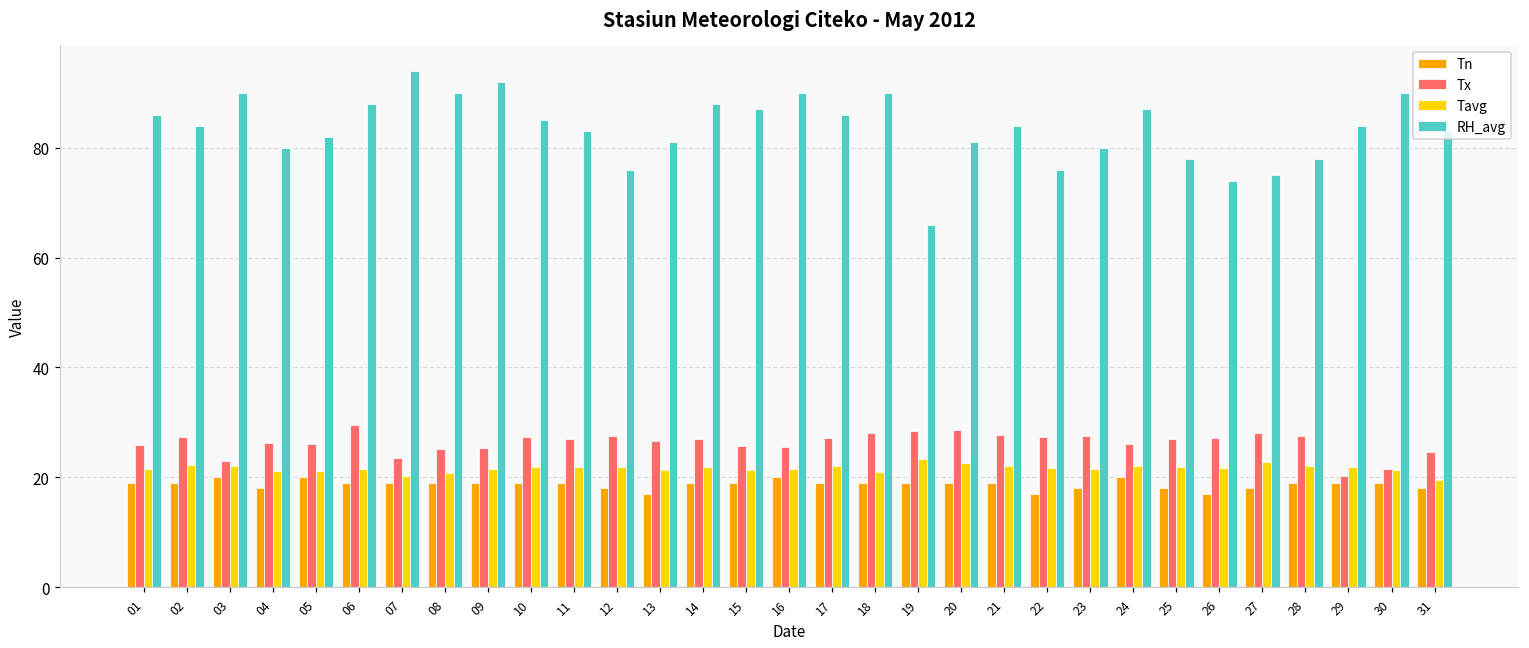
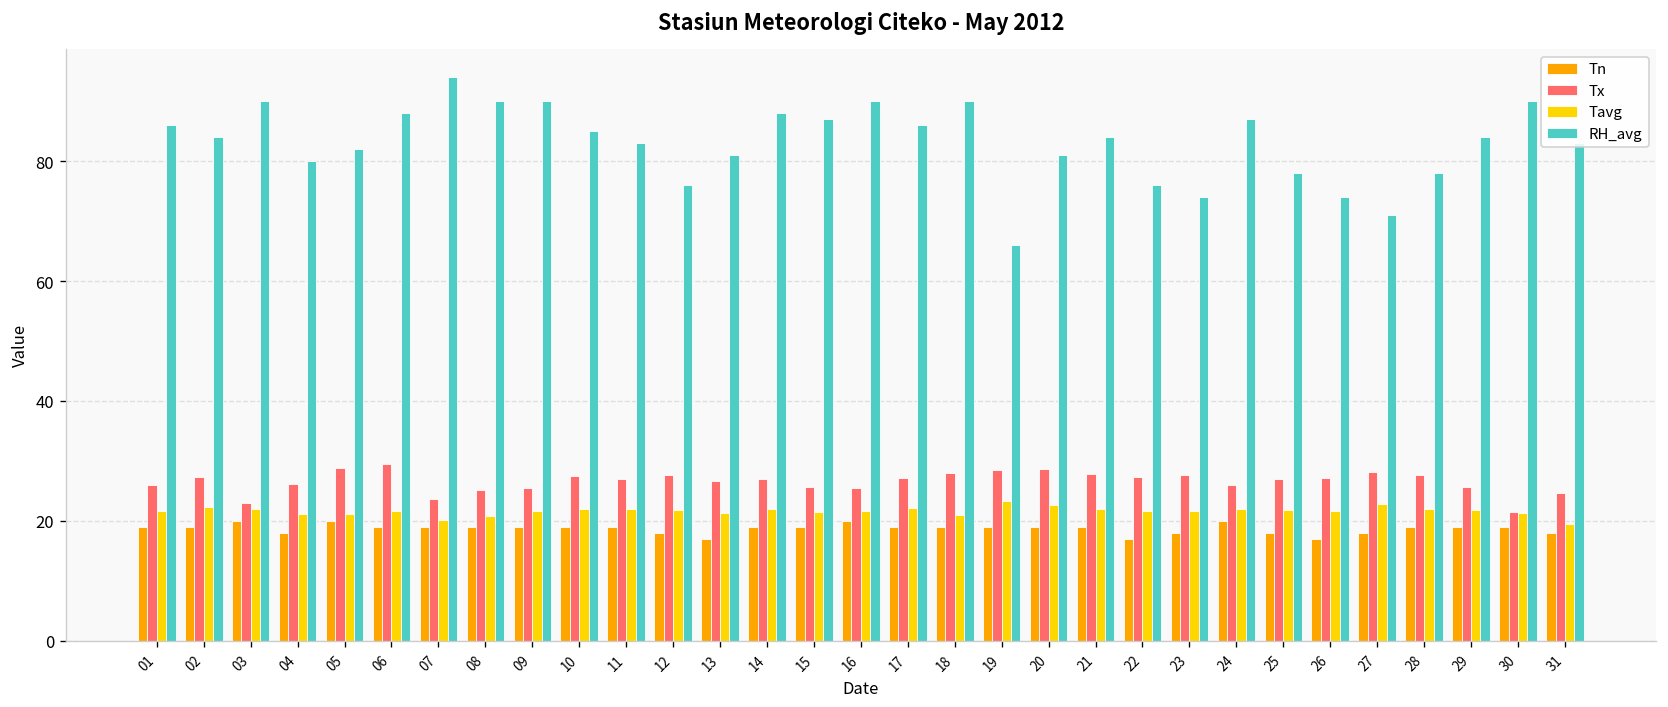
  {
    "Tx": {
      "01": 26,
      "02": 27,
      "03": 23,
      "04": 26,
-     "05": 26,
+     "05": 29,
      "06": 30,
      "07": 24,
      "08": 25,
      "09": 25,
      "10": 27,
      "11": 27,
      "12": 28,
      "13": 27,
      "14": 27,
      "15": 26,
      "16": 26,
      "17": 27,
      "18": 28,
      "19": 29,
      "20": 29,
      "21": 28,
      "22": 27,
      "23": 28,
      "24": 26,
      "25": 27,
      "26": 27,
      "27": 28,
      "28": 28,
-     "29": 20,
+     "29": 26,
      "30": 22,
      "31": 25
    },
    "RH_avg": {
      "01": 86,
      "02": 84,
      "03": 90,
      "04": 80,
      "05": 82,
      "06": 88,
      "07": 94,
      "08": 90,
-     "09": 92,
+     "09": 90,
      "10": 85,
      "11": 83,
      "12": 76,
      "13": 81,
      "14": 88,
      "15": 87,
      "16": 90,
      "17": 86,
      "18": 90,
      "19": 66,
      "20": 81,
      "21": 84,
      "22": 76,
-     "23": 80,
+     "23": 74,
      "24": 87,
      "25": 78,
      "26": 74,
-     "27": 75,
+     "27": 71,
      "28": 78,
      "29": 84,
      "30": 90
    }
  }
